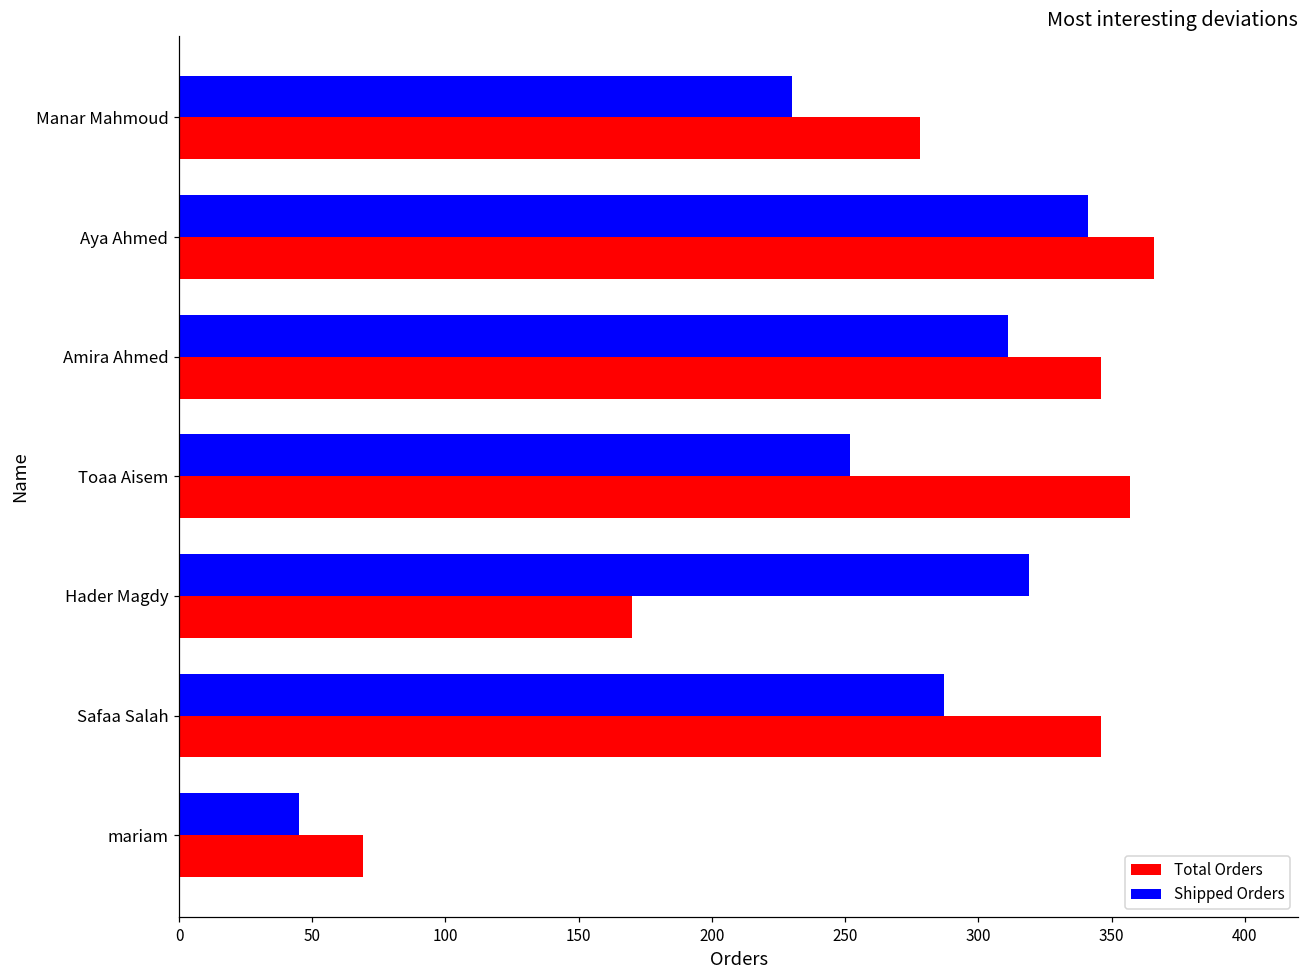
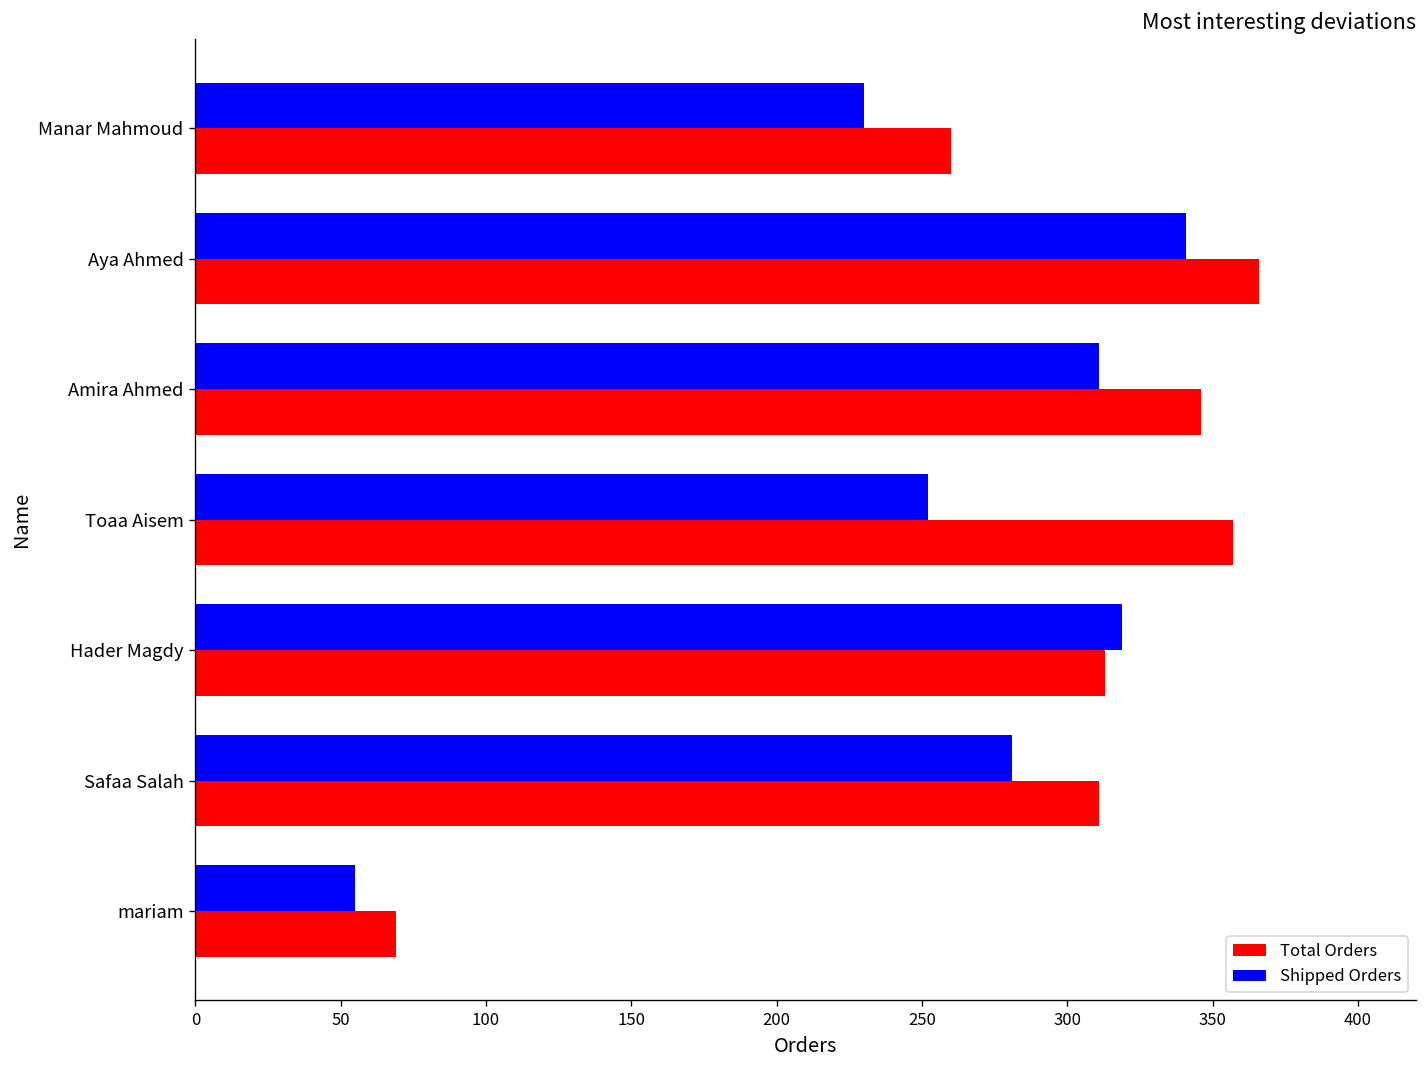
  {
    "Total Orders": {
-     "Manar Mahmoud": 278,
+     "Manar Mahmoud": 260,
      "Aya Ahmed": 366,
      "Amira Ahmed": 346,
      "Toaa Aisem": 357,
-     "Hader Magdy": 170,
-     "Safaa Salah": 346,
+     "Hader Magdy": 313,
+     "Safaa Salah": 311,
      "mariam": 69
    },
    "Shipped Orders": {
      "Manar Mahmoud": 230,
      "Aya Ahmed": 341,
      "Amira Ahmed": 311,
      "Toaa Aisem": 252,
      "Hader Magdy": 319,
-     "Safaa Salah": 287,
-     "mariam": 45
+     "Safaa Salah": 281,
+     "mariam": 55
    }
  }
